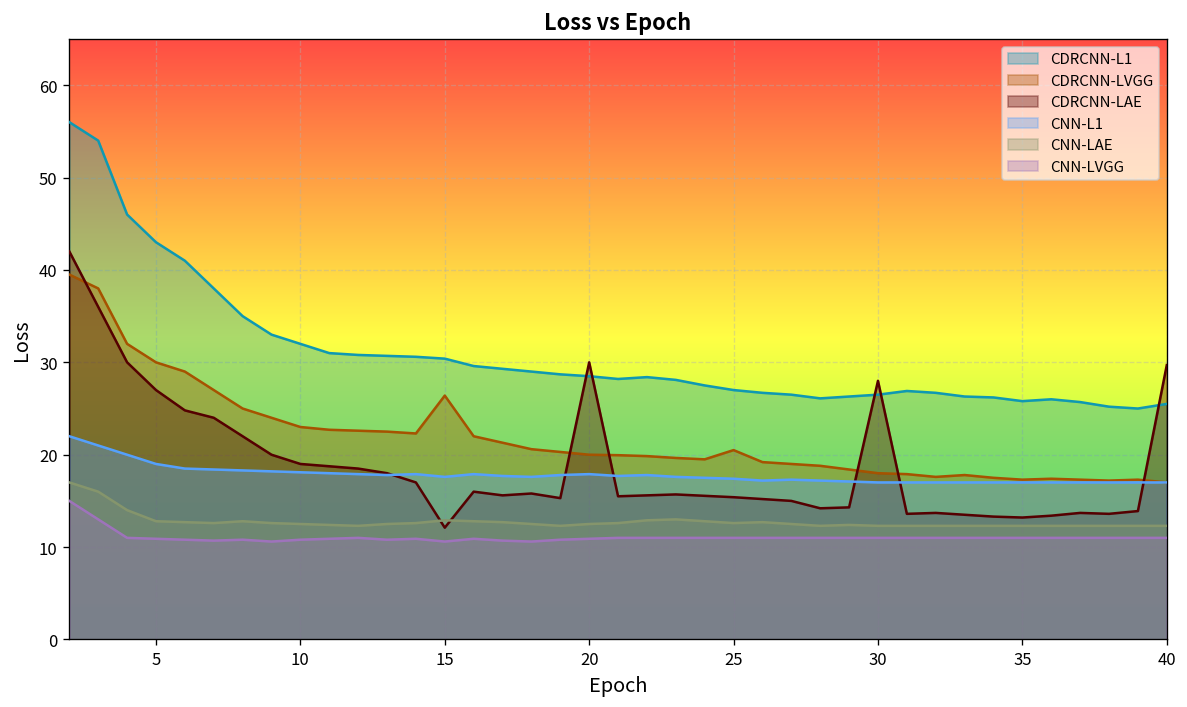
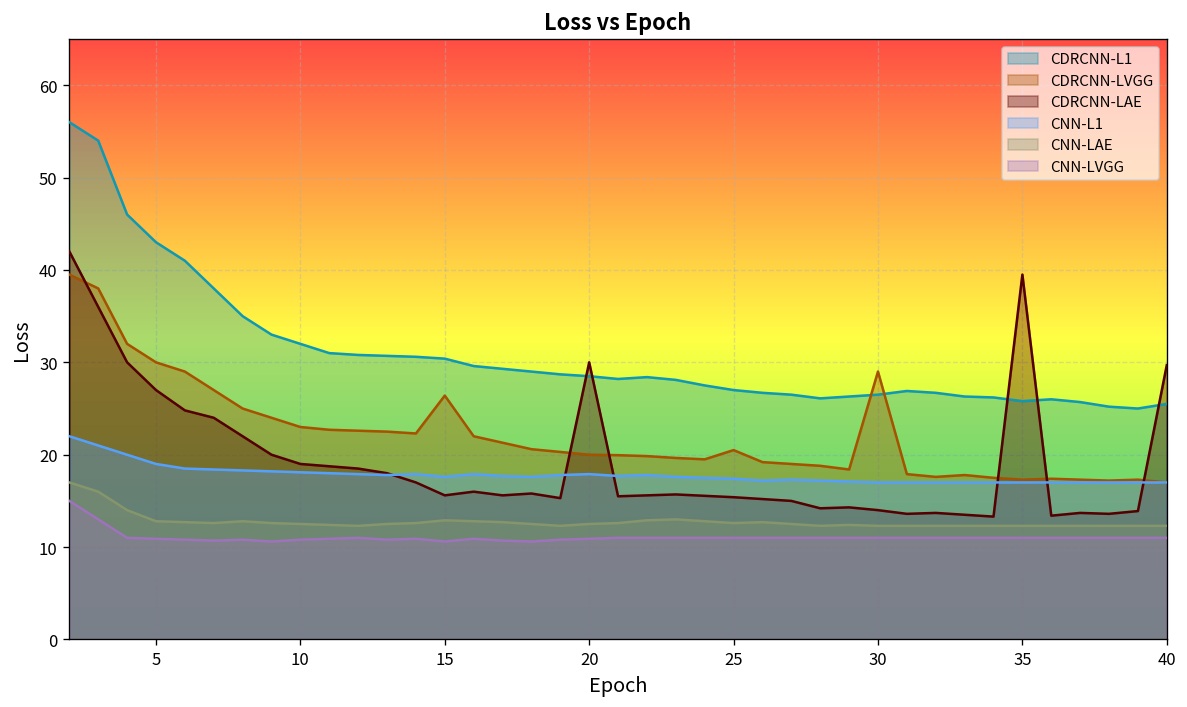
  {
    "CDRCNN-LVGG": {
      "5": 30,
      "10": 23,
      "15": 26,
      "20": 20,
      "25": 21,
-     "30": 18
+     "30": 29
    },
    "CDRCNN-LAE": {
      "5": 27,
      "10": 19,
-     "15": 12,
+     "15": 16,
      "20": 30,
      "25": 15,
-     "30": 28,
-     "35": 13,
+     "30": 14,
+     "35": 40,
      "40": 30
    }
  }
